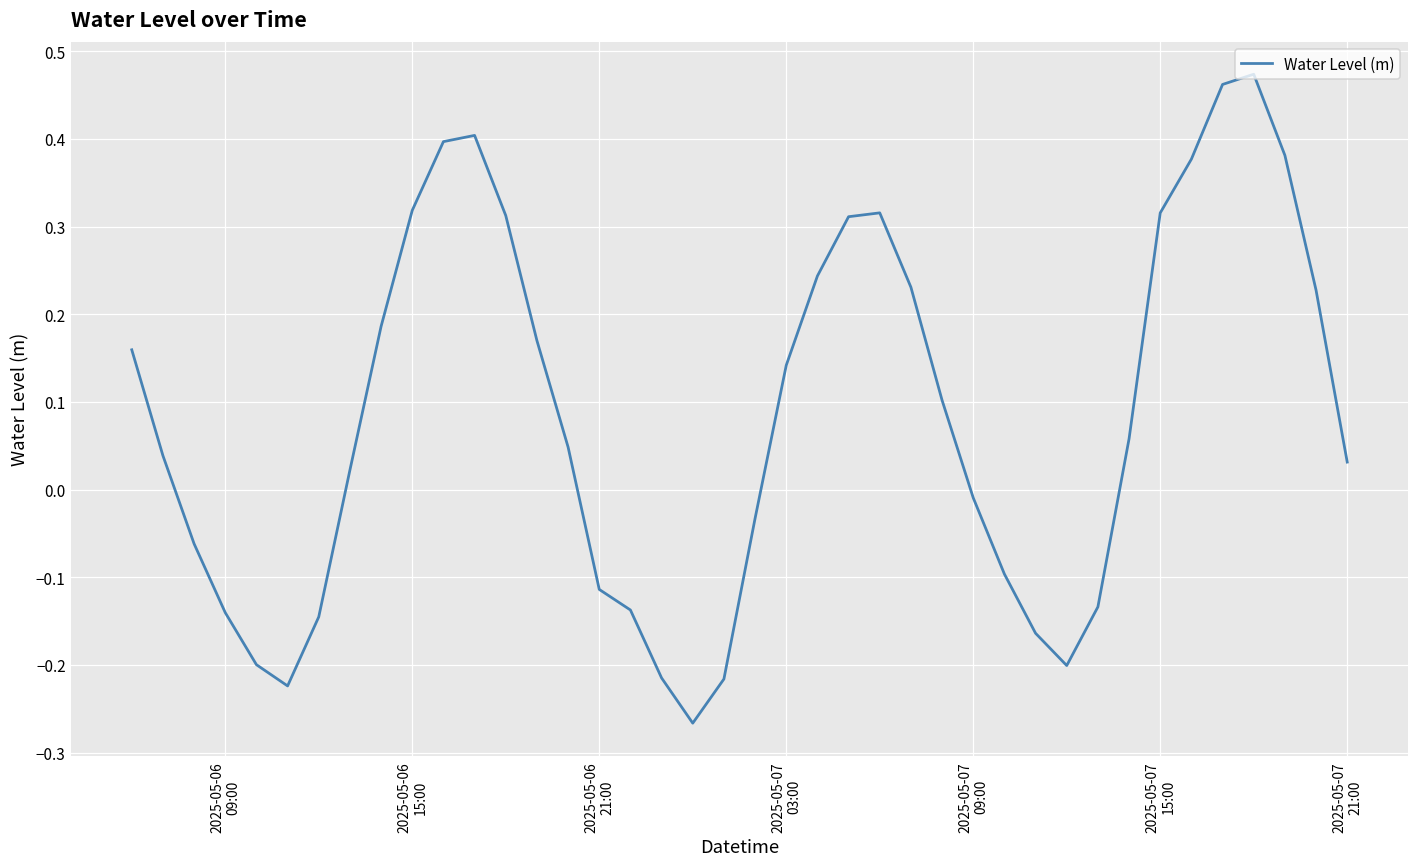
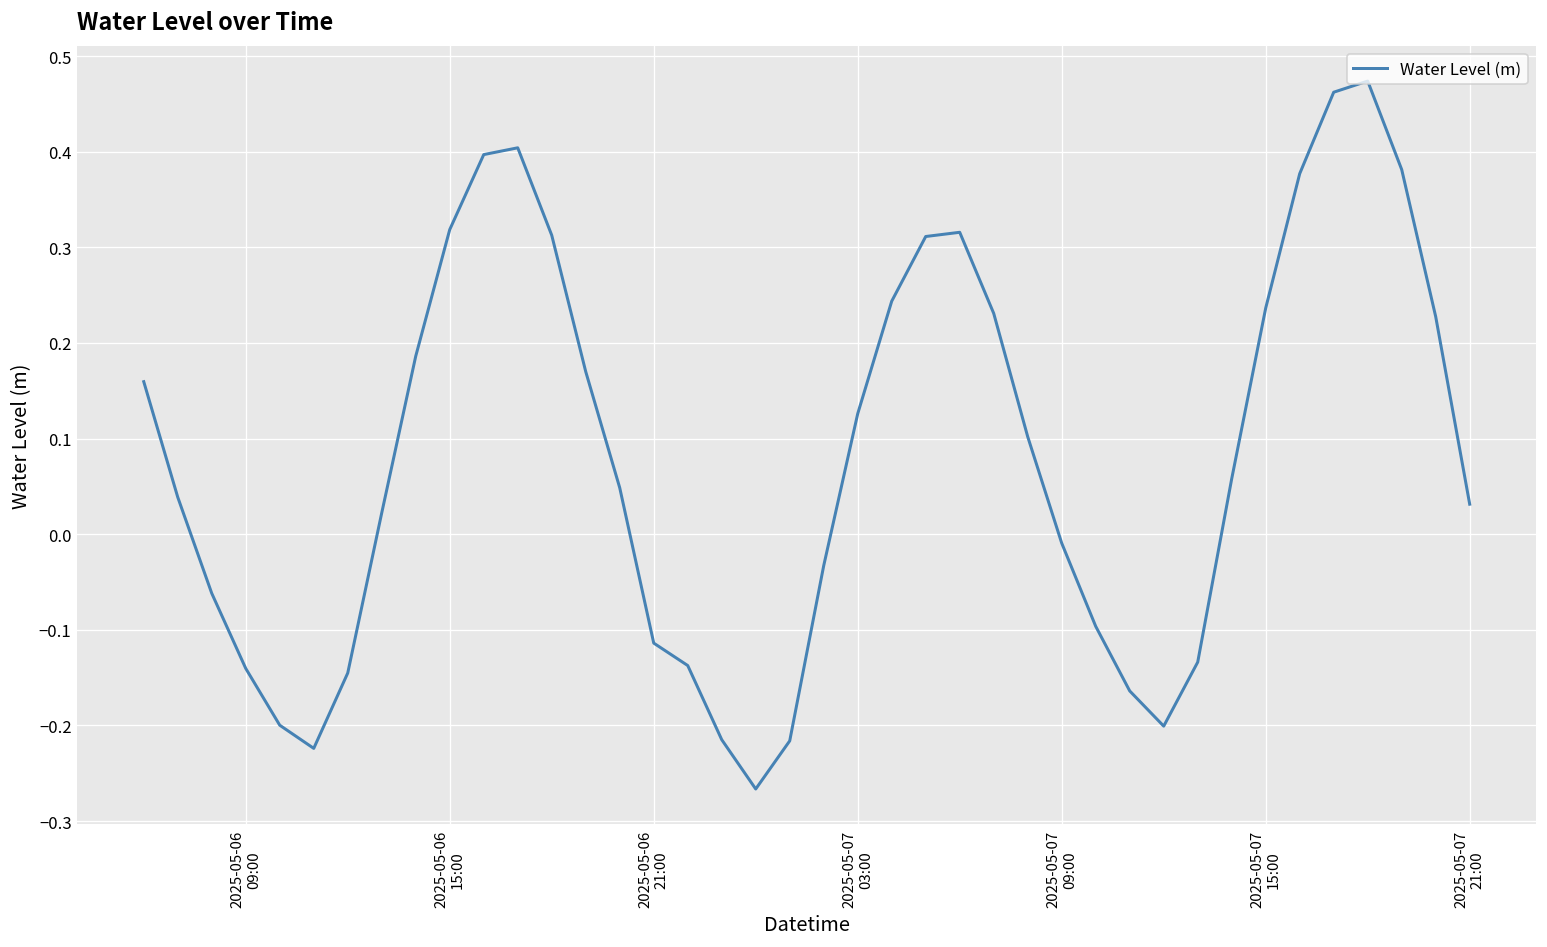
  {
    "2025-05-06 09:00": -0.14,
    "2025-05-06 15:00": 0.32,
    "2025-05-06 21:00": -0.11,
-   "2025-05-07 03:00": 0.14,
+   "2025-05-07 03:00": 0.13,
    "2025-05-07 09:00": -0.01,
-   "2025-05-07 15:00": 0.32,
+   "2025-05-07 15:00": 0.24,
    "2025-05-07 21:00": 0.03
  }
